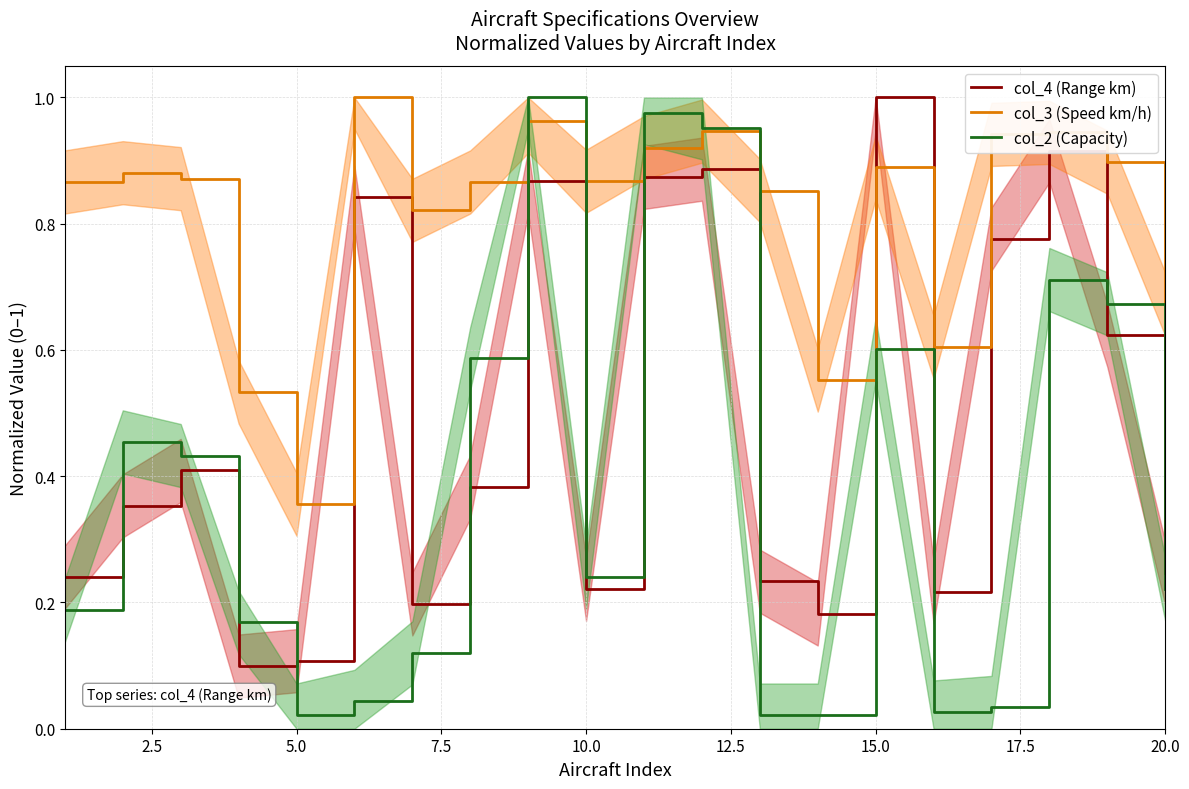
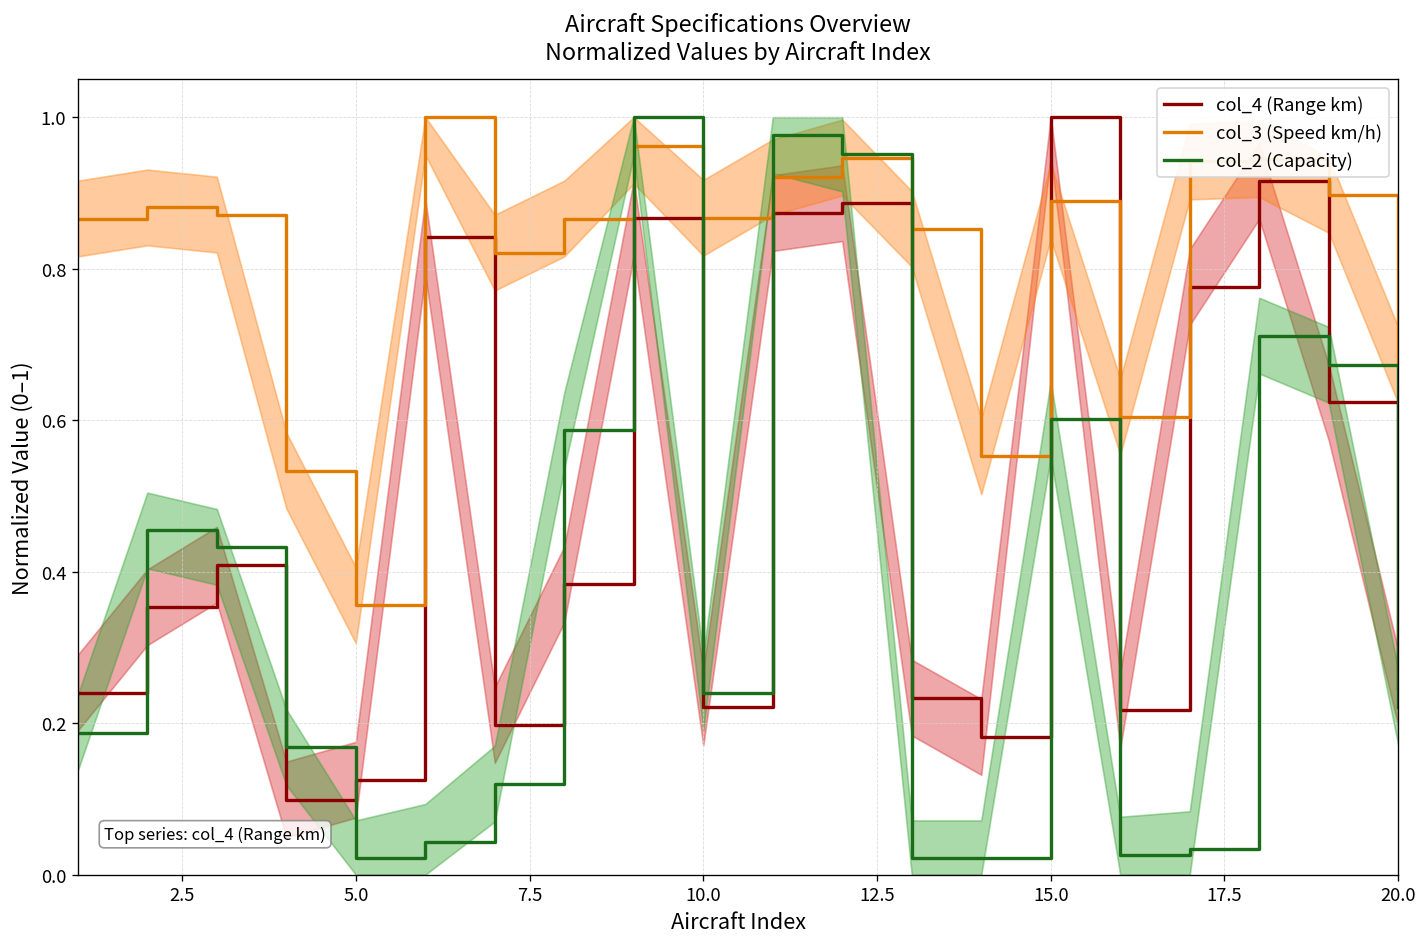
  {
    "col_4 (Range km)": {
-     "5.0": 0.11,
+     "5.0": 0.13,
      "10.0": 0.22,
      "20.0": 0.25
    }
  }
